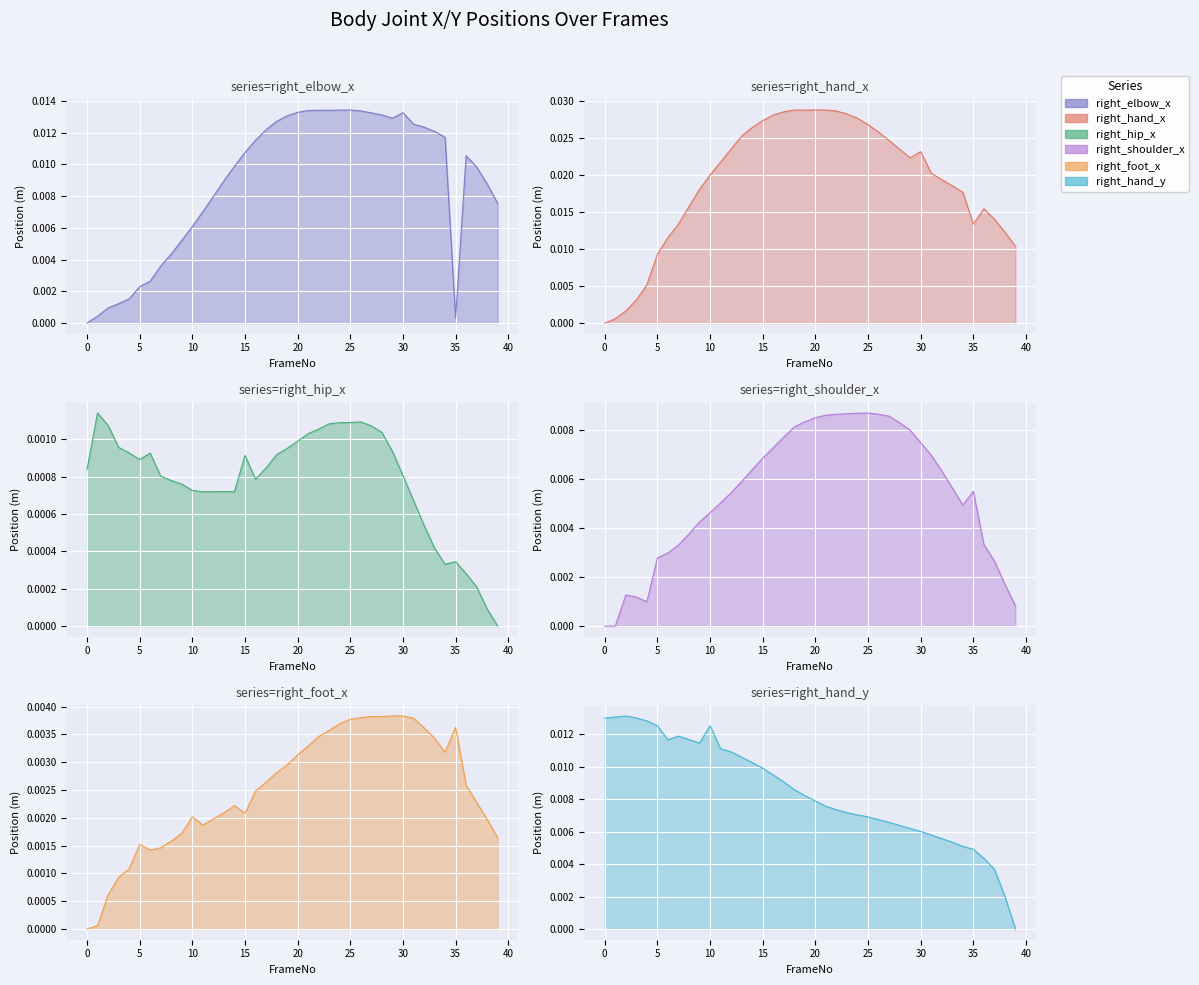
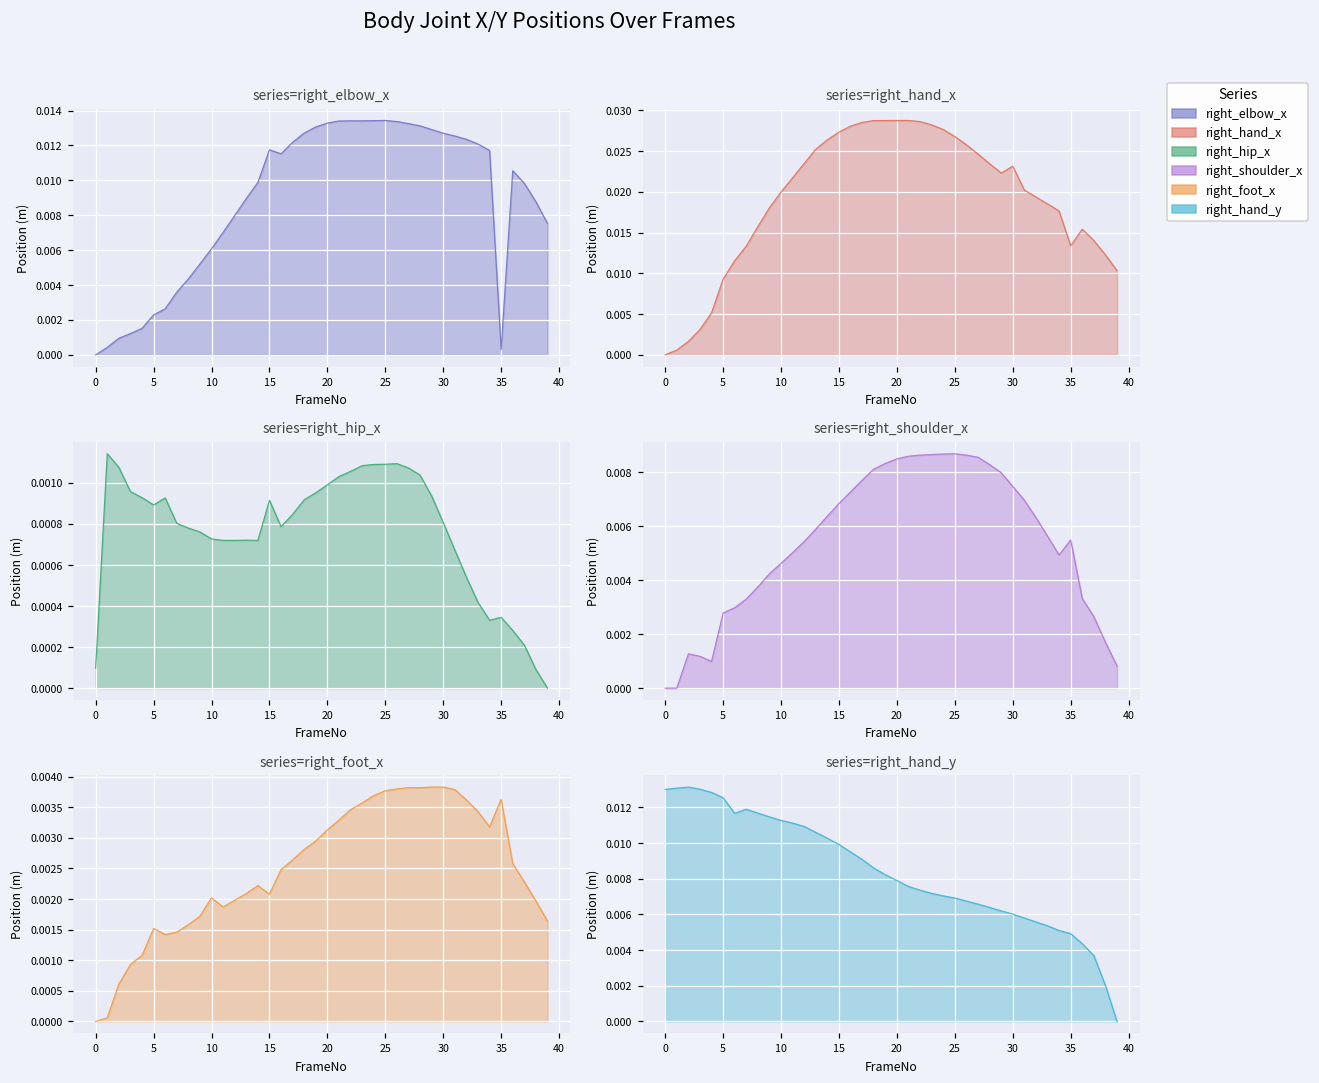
  {
    "series=right_elbow_x": {
      "0": 0.0000,
      "5": 0.0023,
      "10": 0.0061,
-     "15": 0.0108,
+     "15": 0.0118,
      "20": 0.0133,
      "25": 0.0134,
-     "30": 0.0133,
+     "30": 0.0127,
      "35": 0.0003
    },
    "series=right_hand_x": {
      "0": 0.000,
      "5": 0.009,
      "10": 0.020,
      "15": 0.027,
      "20": 0.029,
      "25": 0.027,
      "30": 0.023,
      "35": 0.013
    },
    "series=right_hip_x": {
-     "0": 0.00084,
+     "0": 0.00010,
      "5": 0.00089,
      "10": 0.00073,
      "15": 0.00091,
      "20": 0.00099,
      "25": 0.00109,
      "30": 0.00081,
      "35": 0.00034
    },
    "series=right_shoulder_x": {
      "0": 0.0000,
      "5": 0.0028,
      "10": 0.0046,
      "15": 0.0068,
      "20": 0.0085,
      "25": 0.0087,
      "30": 0.0075,
      "35": 0.0055
    },
    "series=right_foot_x": {
      "0": 0.0000,
      "5": 0.0015,
      "10": 0.0020,
      "15": 0.0021,
      "20": 0.0031,
      "25": 0.0038,
      "30": 0.0038,
      "35": 0.0036
    },
    "series=right_hand_y": {
      "0": 0.0130,
      "5": 0.0125,
-     "10": 0.0125,
+     "10": 0.0113,
      "15": 0.0099,
      "20": 0.0079,
      "25": 0.0069,
      "30": 0.0060,
      "35": 0.0049
    }
  }
